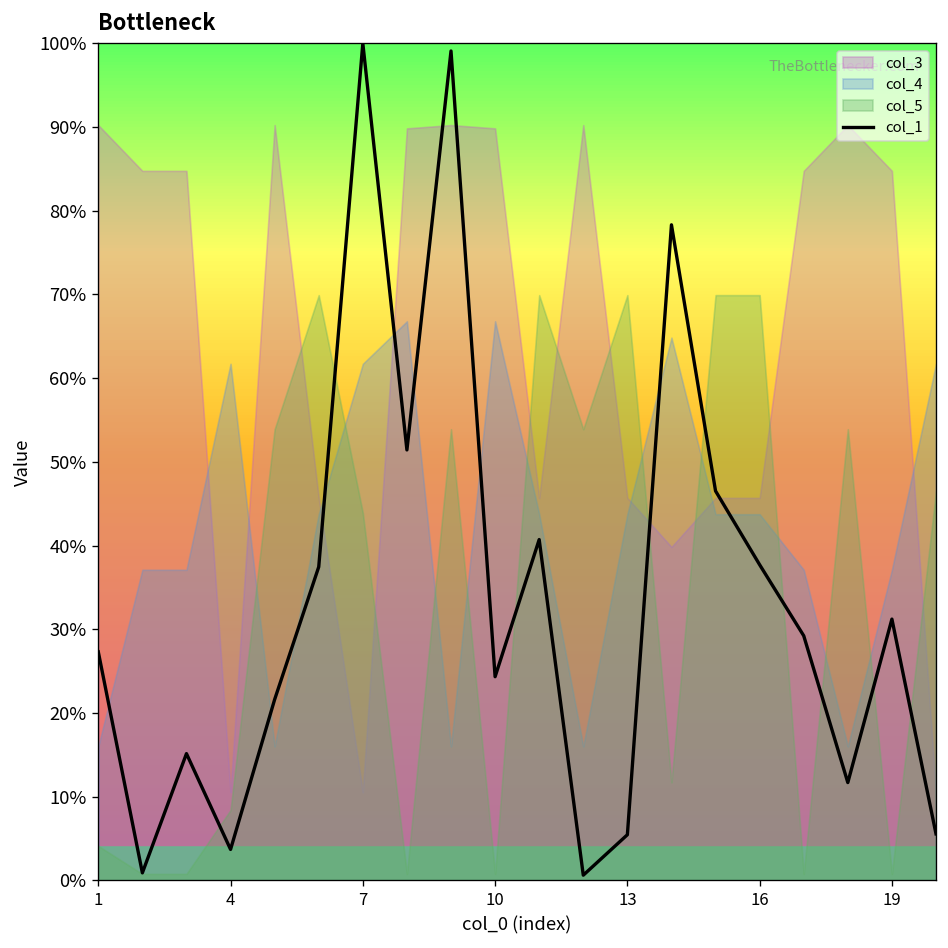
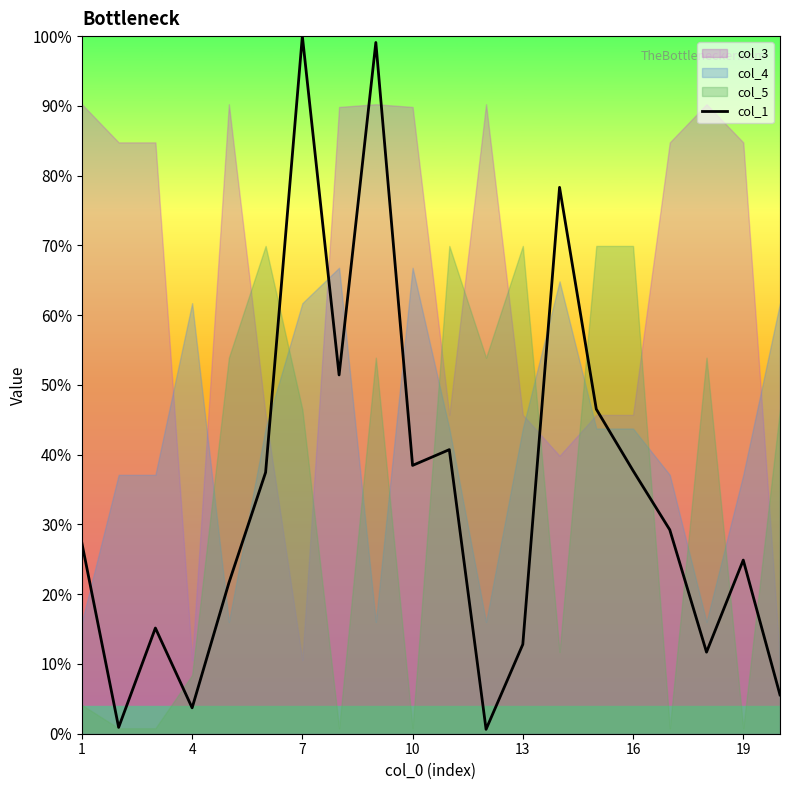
  {
    "col_1": {
      "1": "27%",
      "7": "100%",
-     "10": "24%",
-     "13": "5%",
+     "10": "38%",
+     "13": "13%",
      "16": "38%",
-     "19": "31%"
+     "19": "25%"
    },
    "col_5": {
      "1": "4%",
      "4": "8%",
-     "7": "44%",
+     "7": "46%",
      "13": "70%",
      "16": "70%"
    }
  }
